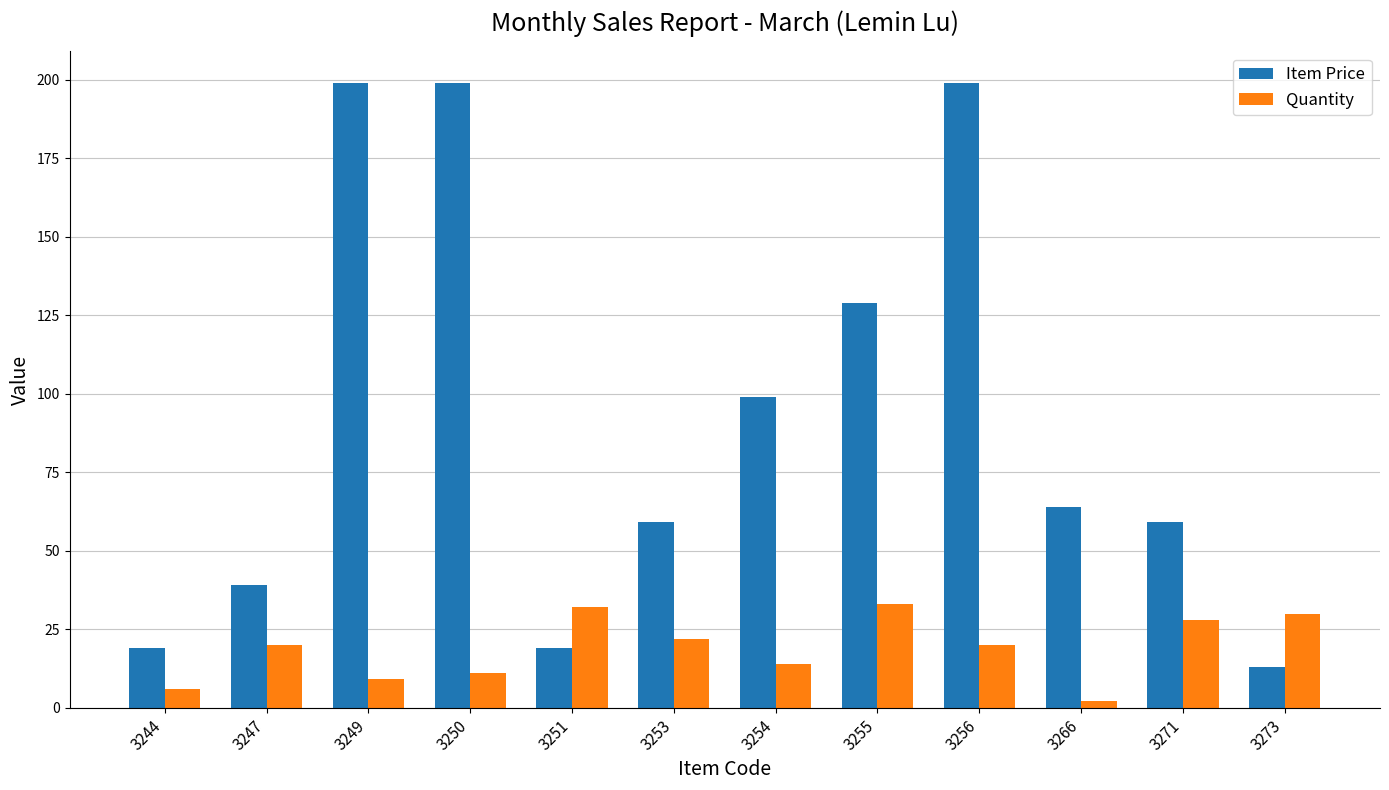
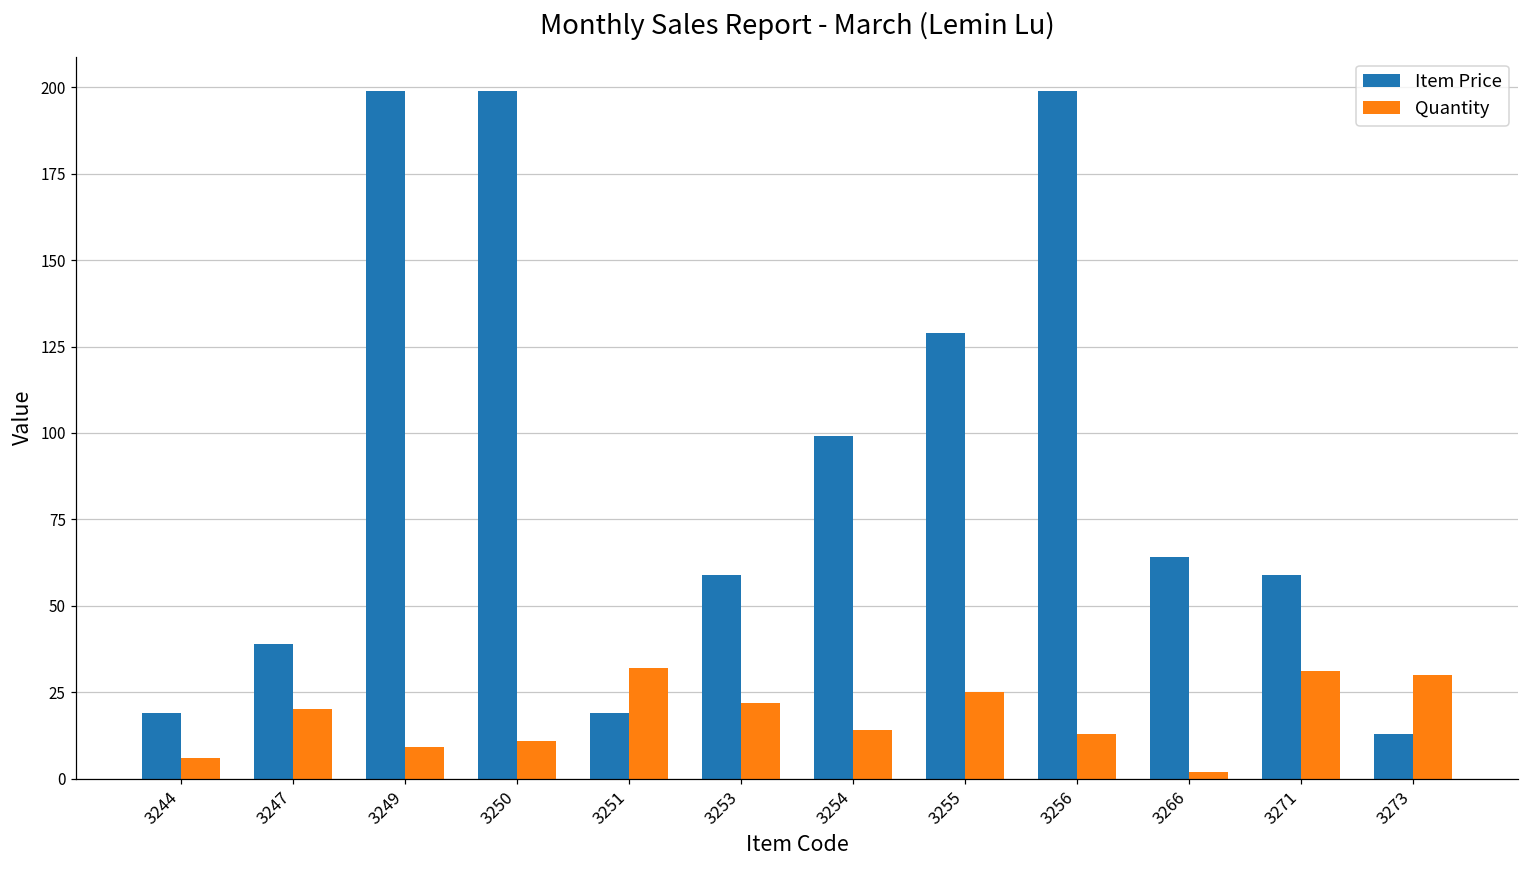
  {
    "Item Price": {
      "3244": 19,
      "3247": 39,
      "3249": 199,
      "3250": 199,
      "3251": 19,
      "3253": 59,
      "3254": 99,
      "3255": 129,
      "3256": 199,
      "3266": 64,
      "3271": 59,
      "3273": 13
    },
    "Quantity": {
      "3244": 6,
      "3247": 20,
      "3249": 9,
      "3250": 11,
      "3251": 32,
      "3253": 22,
      "3254": 14,
-     "3255": 33,
-     "3256": 20,
+     "3255": 25,
+     "3256": 13,
      "3266": 2,
-     "3271": 28,
+     "3271": 31,
      "3273": 30
    }
  }
